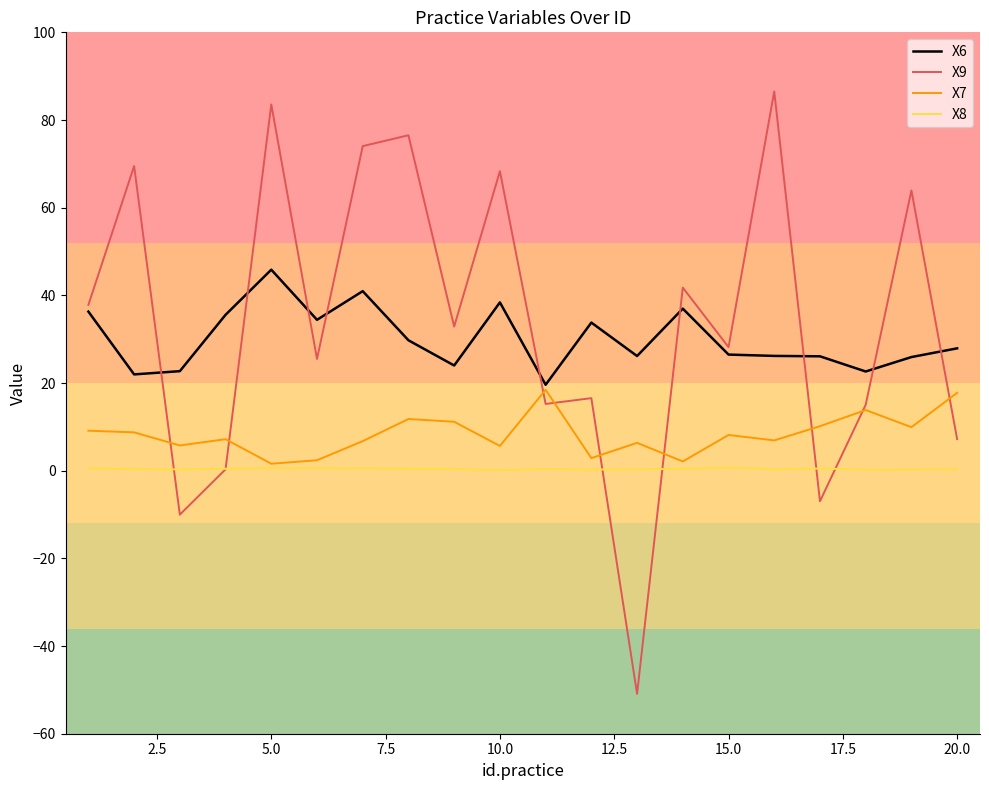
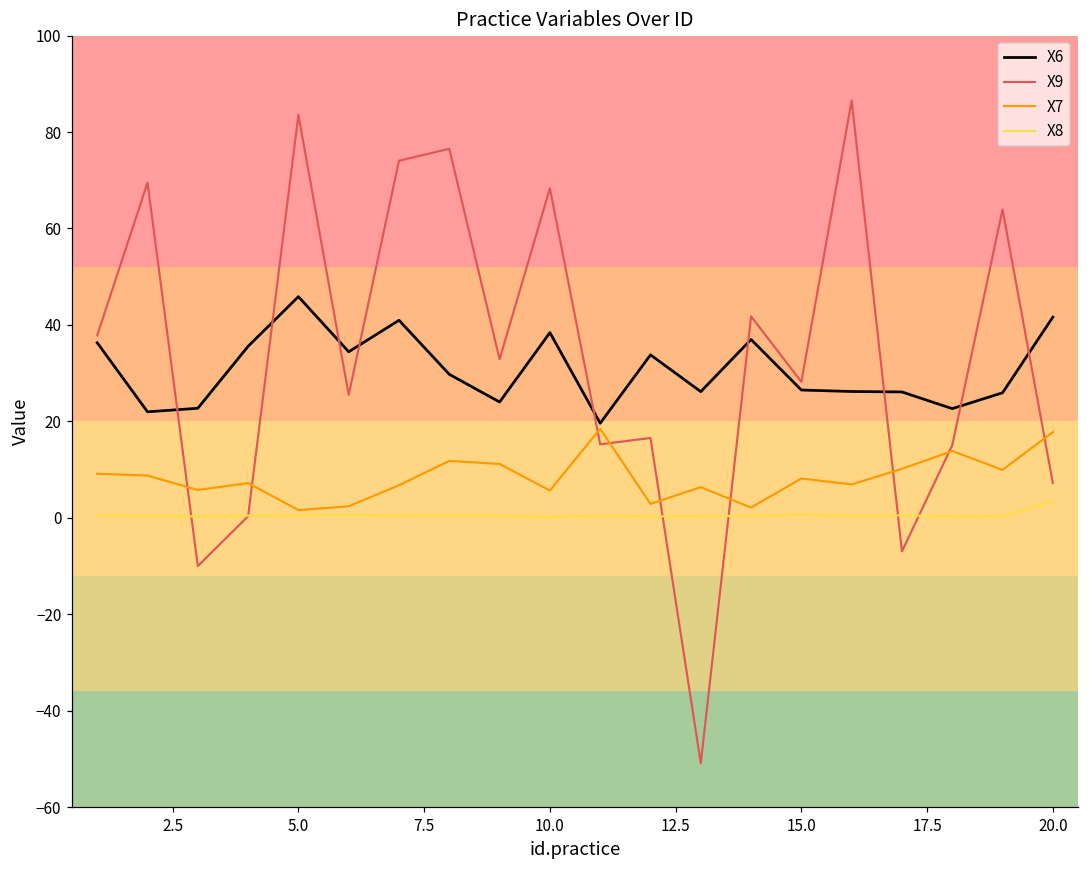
  {
    "X6": {
      "5.0": 46,
      "10.0": 38,
      "15.0": 26,
-     "20.0": 28
+     "20.0": 42
    },
    "X9": {
      "5.0": 84,
      "10.0": 68,
      "15.0": 28,
      "20.0": 7
    },
    "X7": {
      "5.0": 2,
      "10.0": 6,
      "15.0": 8,
      "20.0": 18
    },
    "X8": {
      "5.0": 1,
      "10.0": 0,
      "15.0": 1,
-     "20.0": 0
+     "20.0": 3
    }
  }
